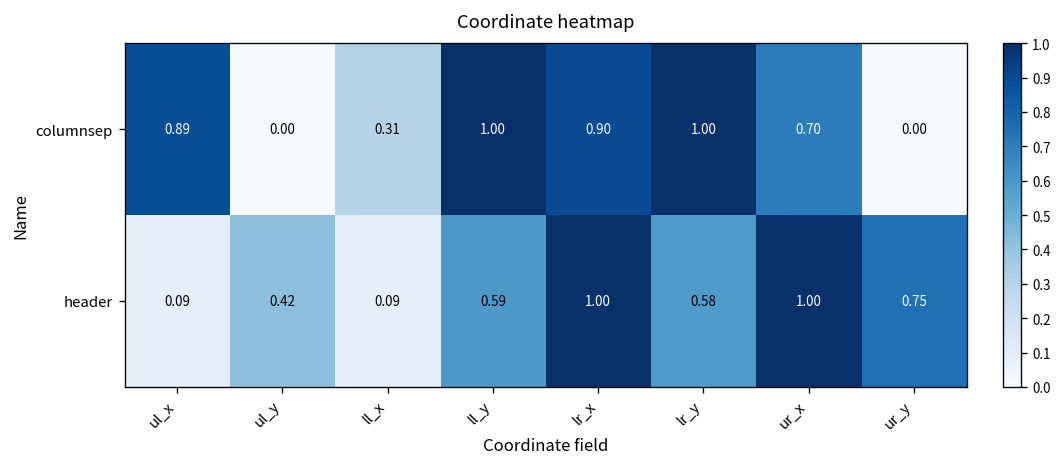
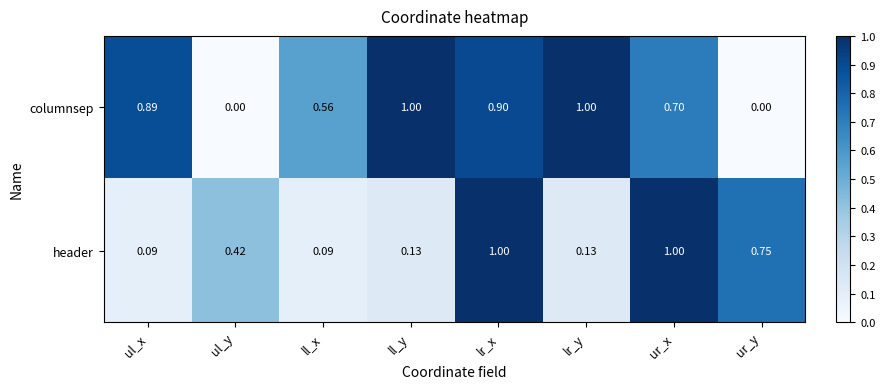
  {
    "columnsep": {
      "ul_x": 0.89,
      "ul_y": 0.00,
-     "ll_x": 0.31,
+     "ll_x": 0.56,
      "ll_y": 1.00,
      "lr_x": 0.90,
      "lr_y": 1.00,
      "ur_x": 0.70,
      "ur_y": 0.00
    },
    "header": {
      "ul_x": 0.09,
      "ul_y": 0.42,
      "ll_x": 0.09,
-     "ll_y": 0.59,
+     "ll_y": 0.13,
      "lr_x": 1.00,
-     "lr_y": 0.58,
+     "lr_y": 0.13,
      "ur_x": 1.00,
      "ur_y": 0.75
    }
  }
